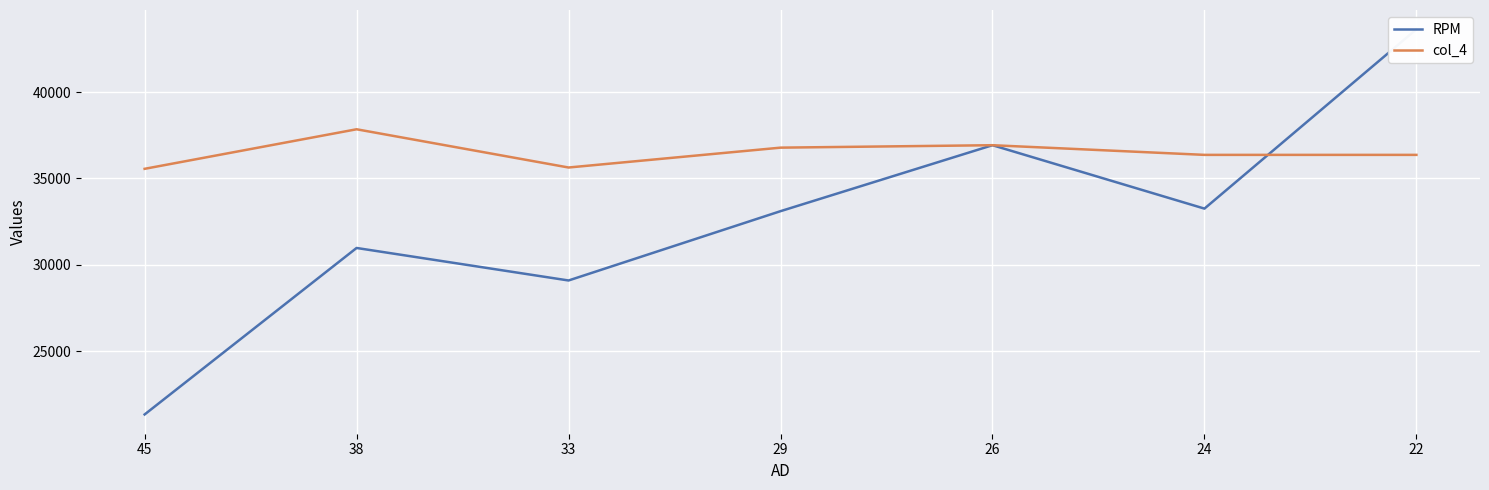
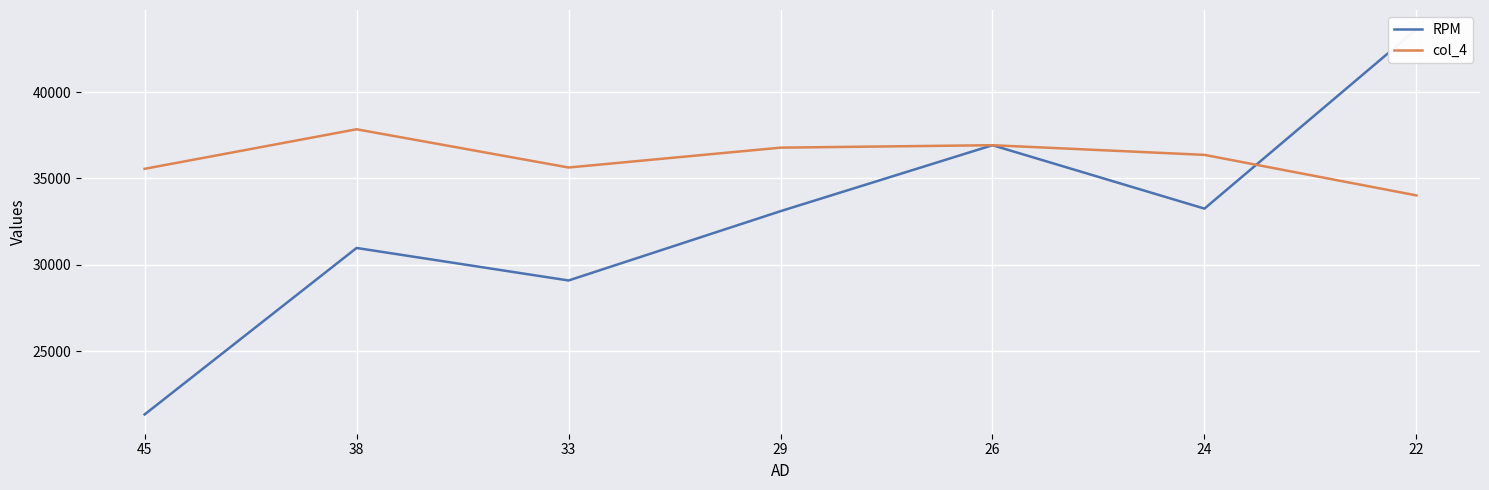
  {
    "RPM": {
      "45": 21300,
      "38": 31000,
      "33": 29100,
      "29": 33100,
      "24": 33300
    },
    "col_4": {
      "45": 35600,
      "38": 37800,
      "33": 35600,
      "29": 36800,
      "24": 36400,
-     "22": 36400
+     "22": 34000
    }
  }
